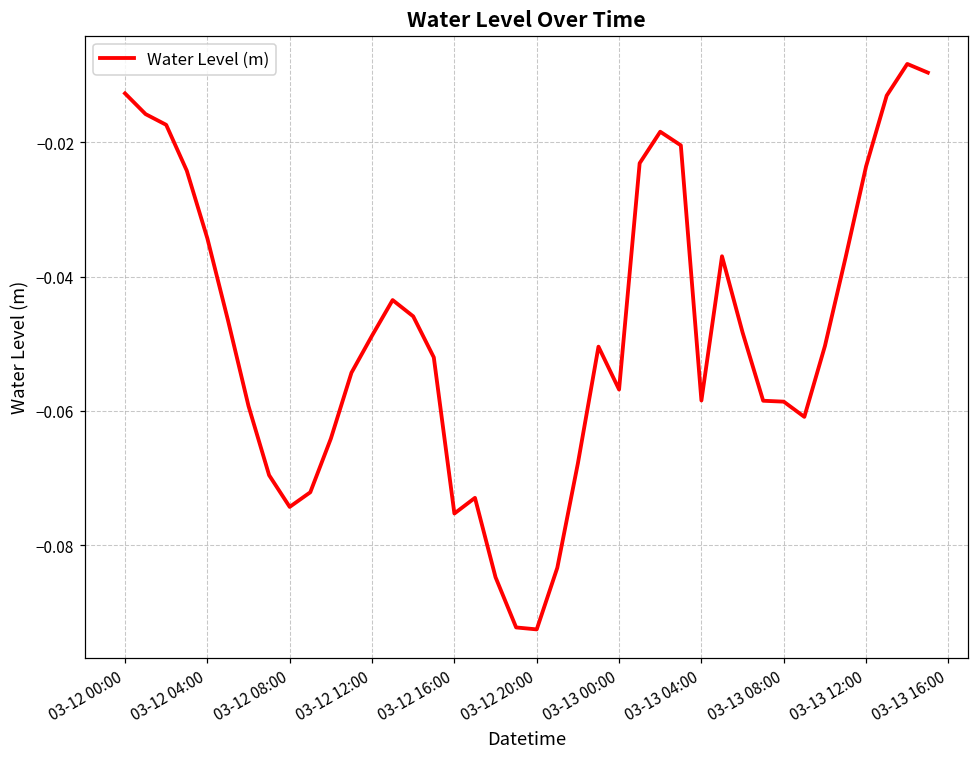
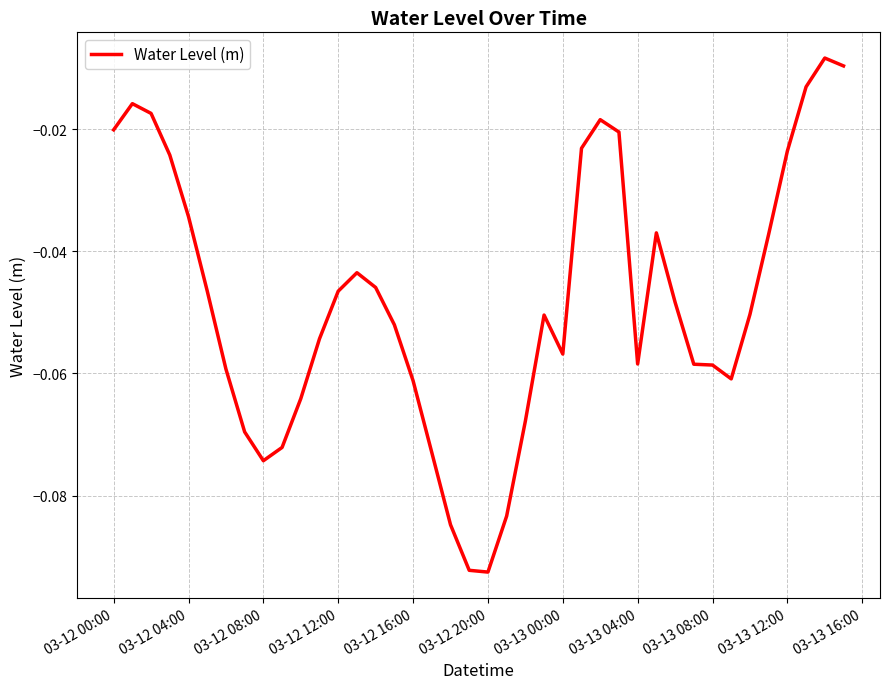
  {
-   "03-12 00:00": -0.013,
+   "03-12 00:00": -0.020,
    "03-12 04:00": -0.034,
    "03-12 08:00": -0.074,
-   "03-12 12:00": -0.049,
-   "03-12 16:00": -0.075,
+   "03-12 12:00": -0.047,
+   "03-12 16:00": -0.061,
    "03-12 20:00": -0.093,
    "03-13 00:00": -0.057,
    "03-13 04:00": -0.058,
    "03-13 08:00": -0.059,
    "03-13 12:00": -0.024
  }
